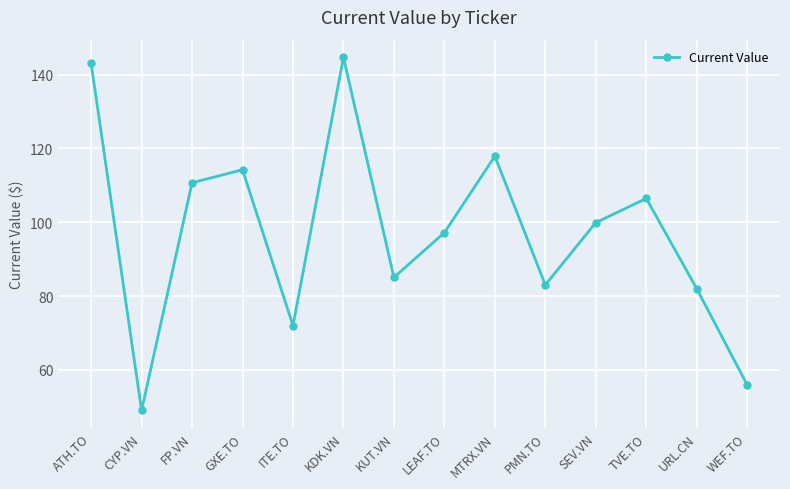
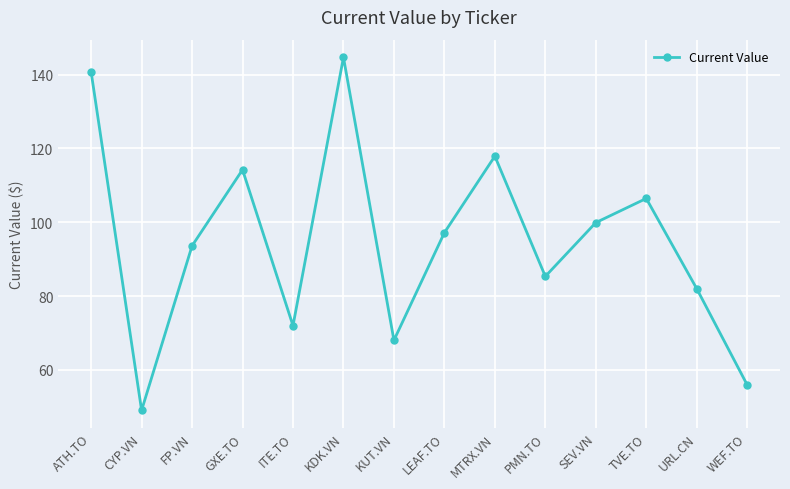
  {
-   "ATH.TO": 143,
+   "ATH.TO": 141,
    "CYP.VN": 49,
-   "FP.VN": 111,
+   "FP.VN": 94,
    "GXE.TO": 114,
    "ITE.TO": 72,
    "KDK.VN": 145,
-   "KUT.VN": 85,
+   "KUT.VN": 68,
    "LEAF.TO": 97,
    "MTRX.VN": 118,
-   "PMN.TO": 83,
+   "PMN.TO": 85,
    "SEV.VN": 100,
    "TVE.TO": 106,
    "URL.CN": 82,
    "WEF.TO": 56
  }
